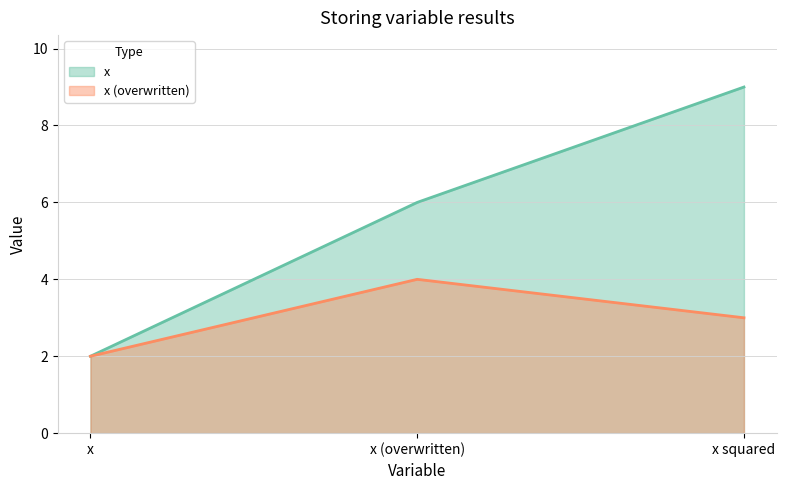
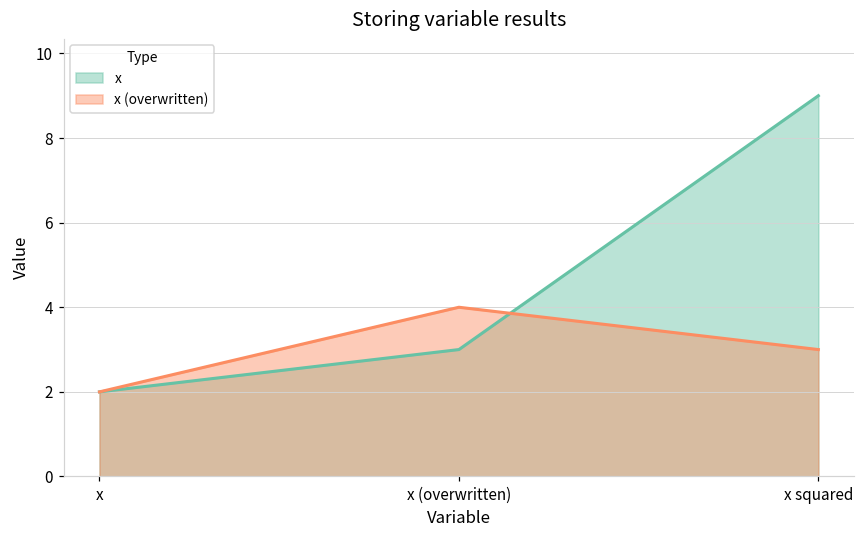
  {
    "x": {
-     "x (overwritten)": 6,
+     "x (overwritten)": 3,
      "x squared": 9
    },
    "x (overwritten)": {
      "x (overwritten)": 4,
      "x squared": 3
    }
  }
